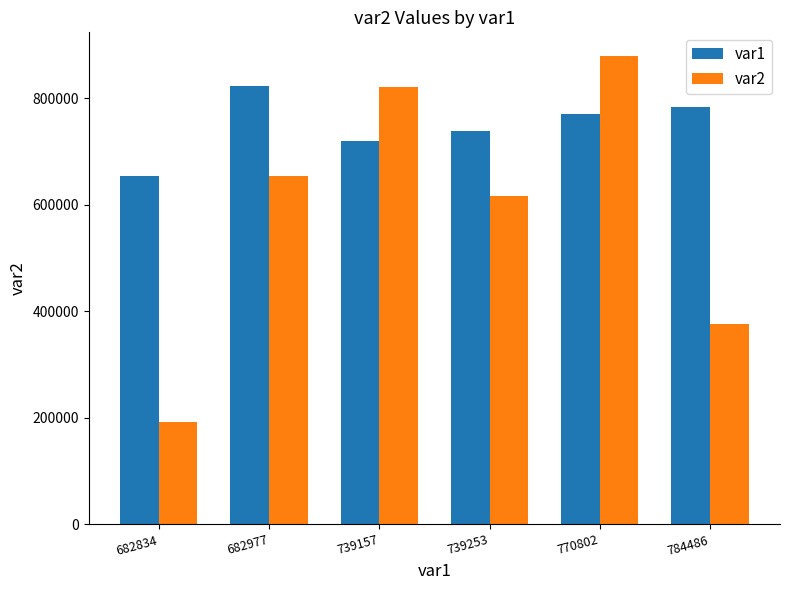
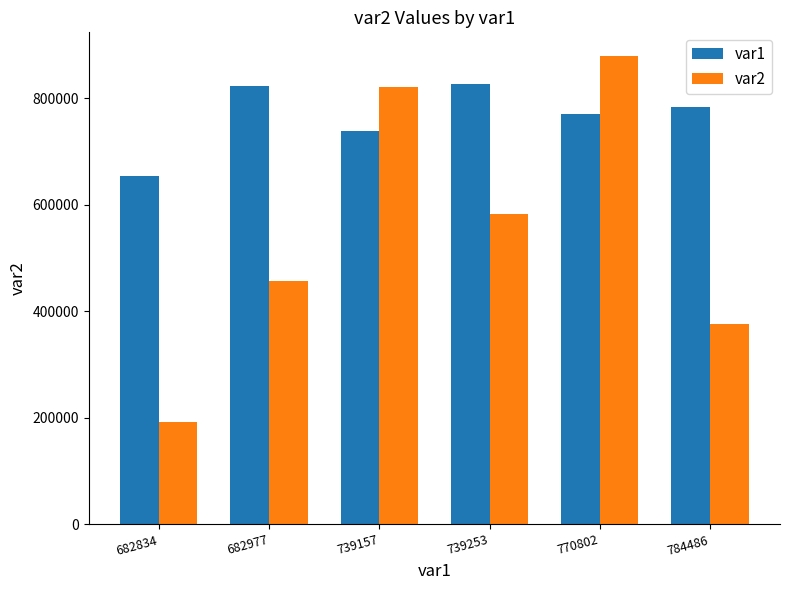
  {
    "var1": {
      "682834": 650000,
      "682977": 820000,
-     "739157": 720000,
-     "739253": 740000,
+     "739157": 740000,
+     "739253": 830000,
      "770802": 770000,
      "784486": 780000
    },
    "var2": {
      "682834": 190000,
-     "682977": 650000,
+     "682977": 460000,
      "739157": 820000,
-     "739253": 620000,
+     "739253": 580000,
      "770802": 880000,
      "784486": 380000
    }
  }
